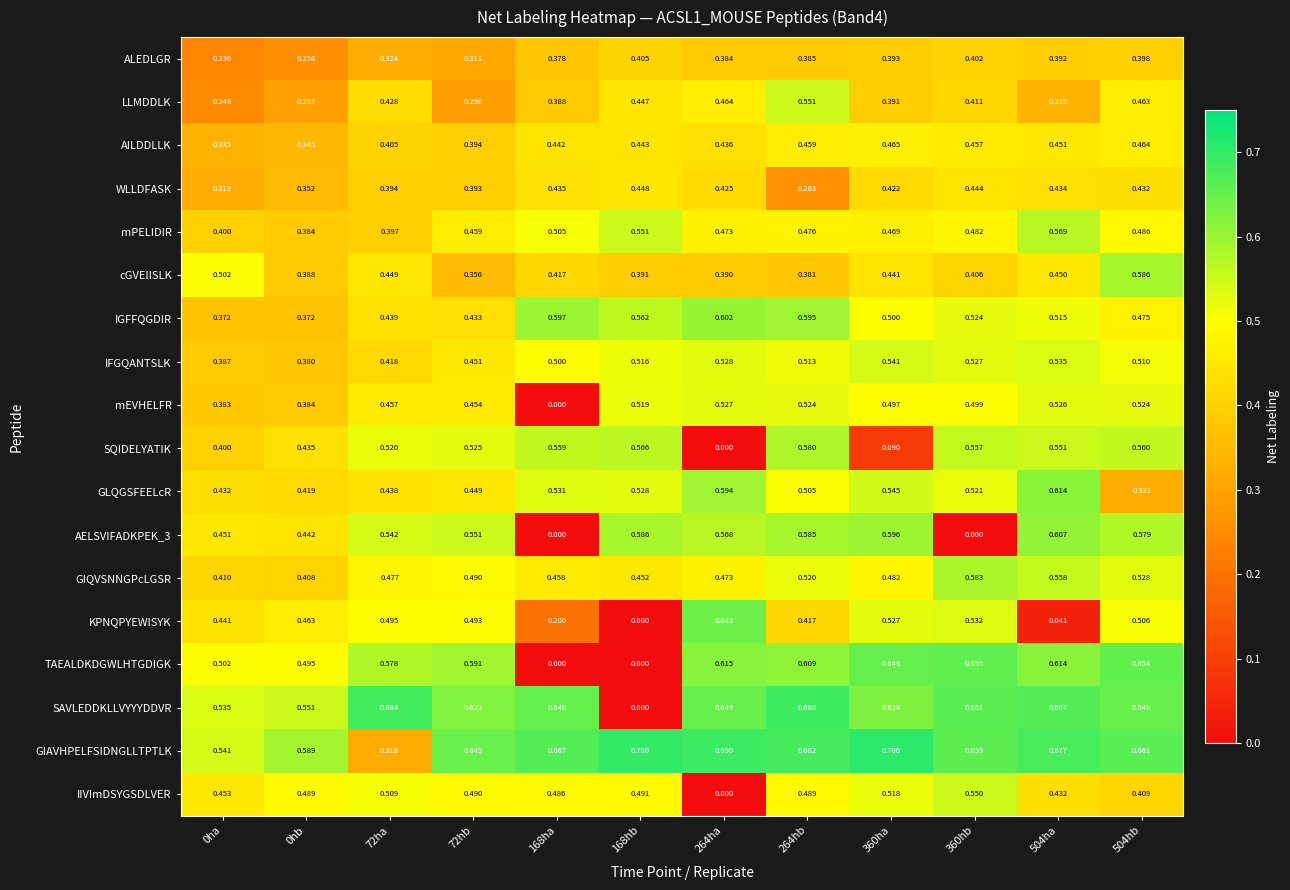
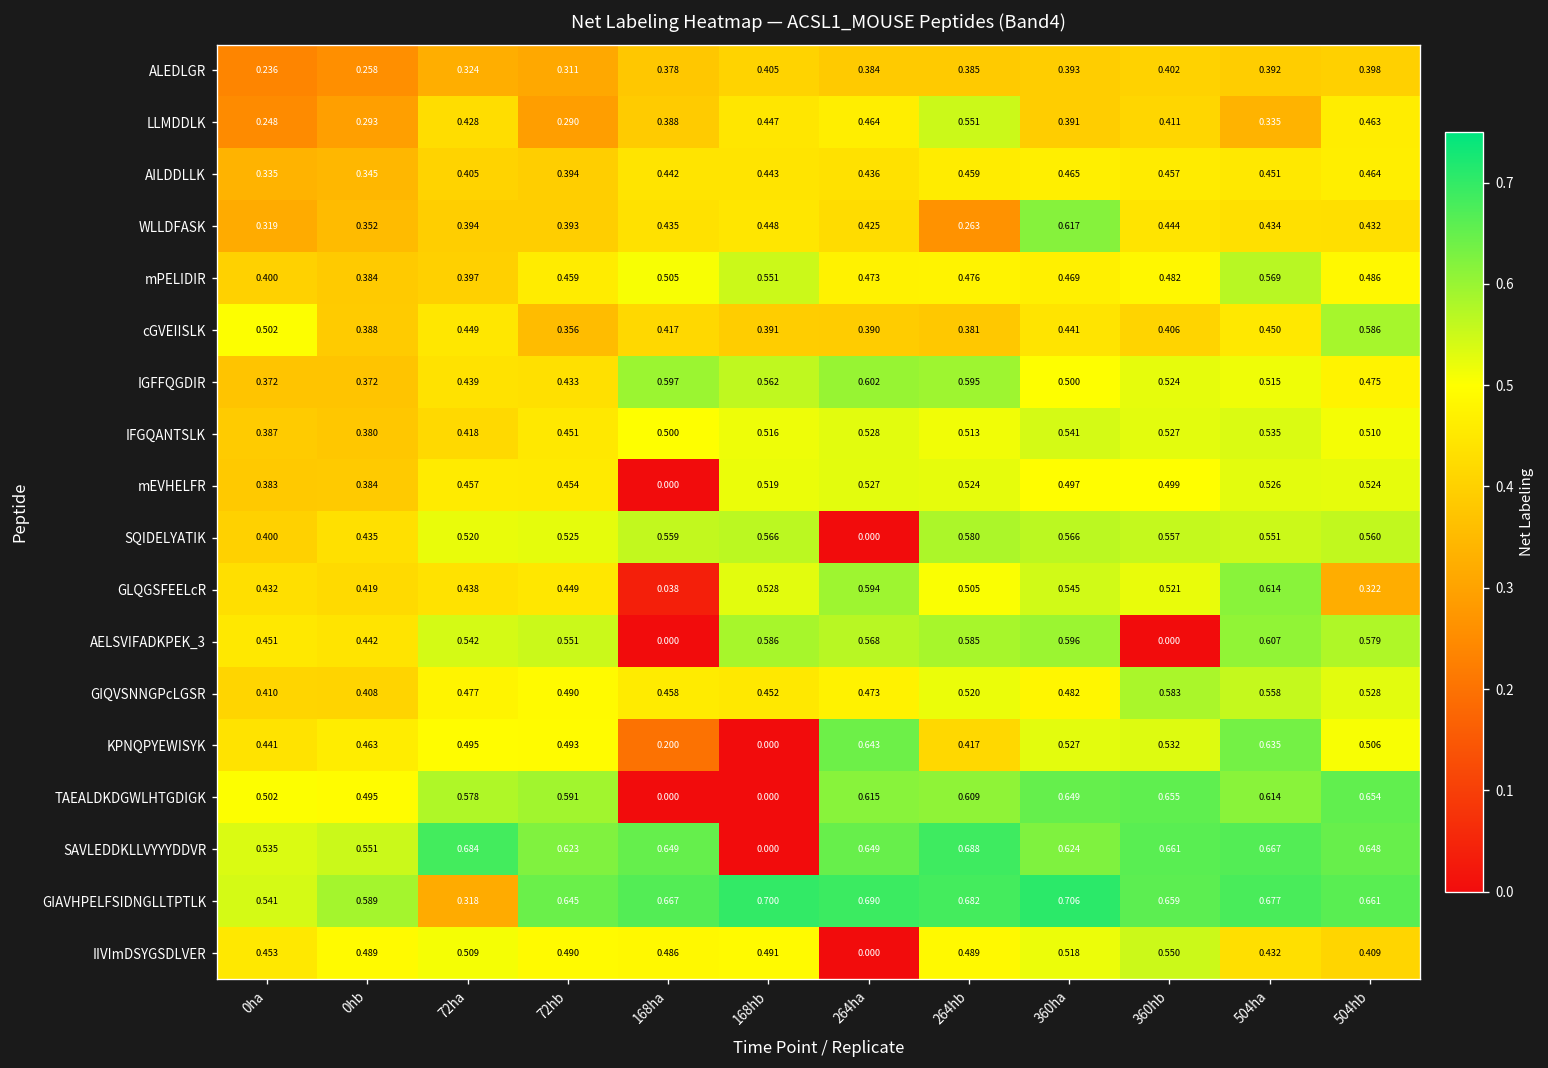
  {
    "WLLDFASK": {
      "0ha": 0.319,
      "0hb": 0.352,
      "72ha": 0.394,
      "72hb": 0.393,
      "168ha": 0.435,
      "168hb": 0.448,
      "264ha": 0.425,
      "264hb": 0.263,
-     "360ha": 0.422,
+     "360ha": 0.617,
      "360hb": 0.444,
      "504ha": 0.434,
      "504hb": 0.432
    },
    "SQIDELYATIK": {
      "0ha": 0.400,
      "0hb": 0.435,
      "72ha": 0.520,
      "72hb": 0.525,
      "168ha": 0.559,
      "168hb": 0.566,
      "264ha": 0.000,
      "264hb": 0.580,
-     "360ha": 0.090,
+     "360ha": 0.566,
      "360hb": 0.557,
      "504ha": 0.551,
      "504hb": 0.560
    },
    "GLQGSFEELcR": {
      "0ha": 0.432,
      "0hb": 0.419,
      "72ha": 0.438,
      "72hb": 0.449,
-     "168ha": 0.531,
+     "168ha": 0.038,
      "168hb": 0.528,
      "264ha": 0.594,
      "264hb": 0.505,
      "360ha": 0.545,
      "360hb": 0.521,
      "504ha": 0.614,
      "504hb": 0.322
    },
    "KPNQPYEWISYK": {
      "0ha": 0.441,
      "0hb": 0.463,
      "72ha": 0.495,
      "72hb": 0.493,
      "168ha": 0.200,
      "168hb": 0.000,
      "264ha": 0.643,
      "264hb": 0.417,
      "360ha": 0.527,
      "360hb": 0.532,
-     "504ha": 0.041,
+     "504ha": 0.635,
      "504hb": 0.506
    }
  }
